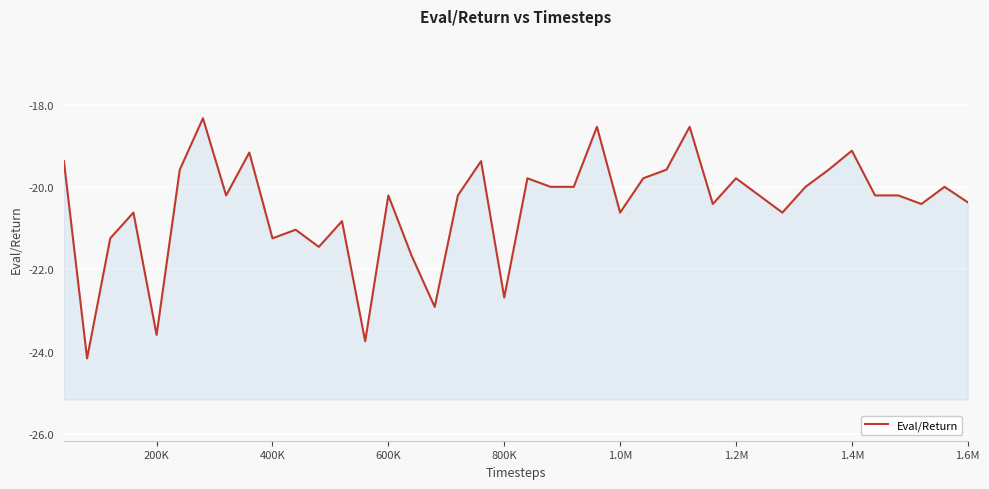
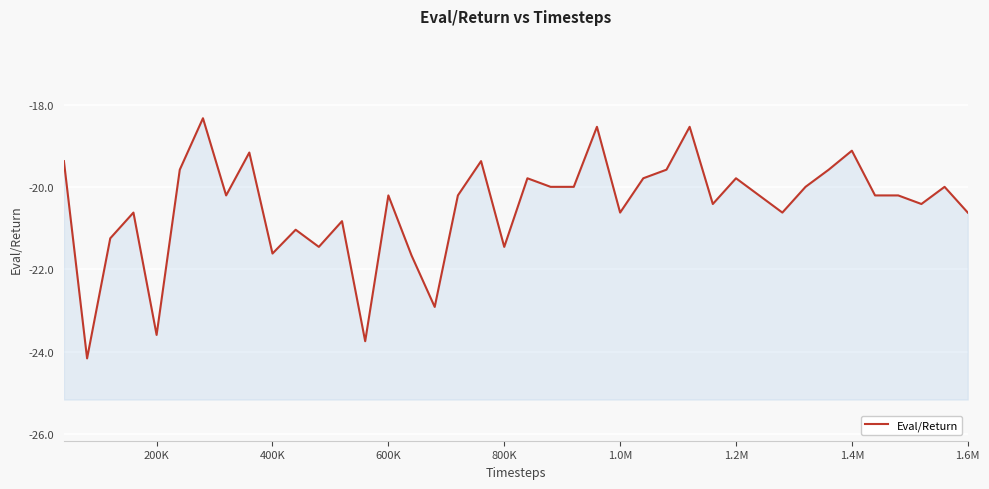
  {
    "200K": -23.6,
-   "400K": -21.3,
+   "400K": -21.6,
    "600K": -20.2,
-   "800K": -22.7,
+   "800K": -21.5,
    "1.0M": -20.6,
    "1.2M": -19.8,
    "1.4M": -19.1,
-   "1.6M": -20.4
+   "1.6M": -20.6
  }
